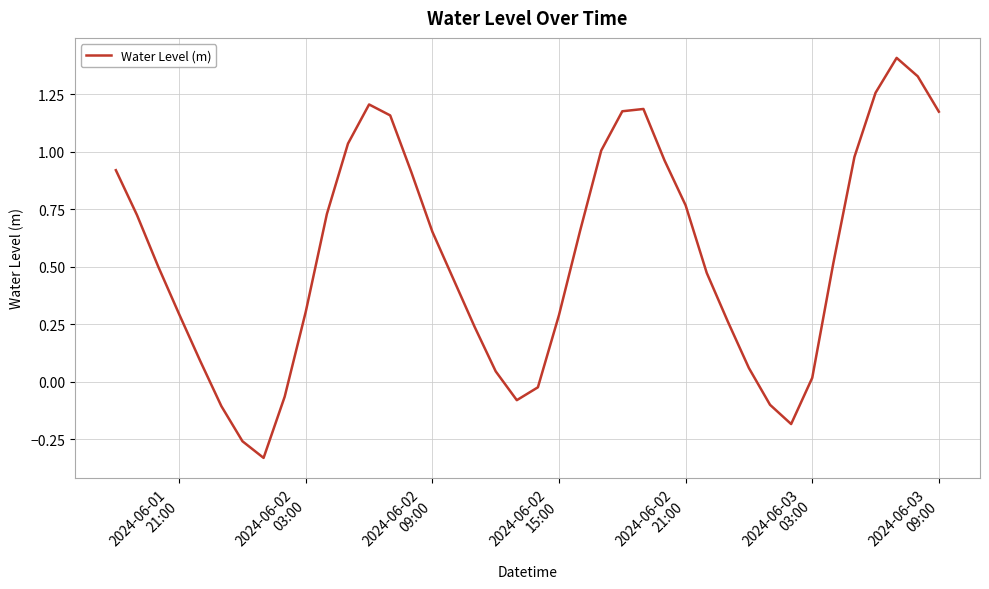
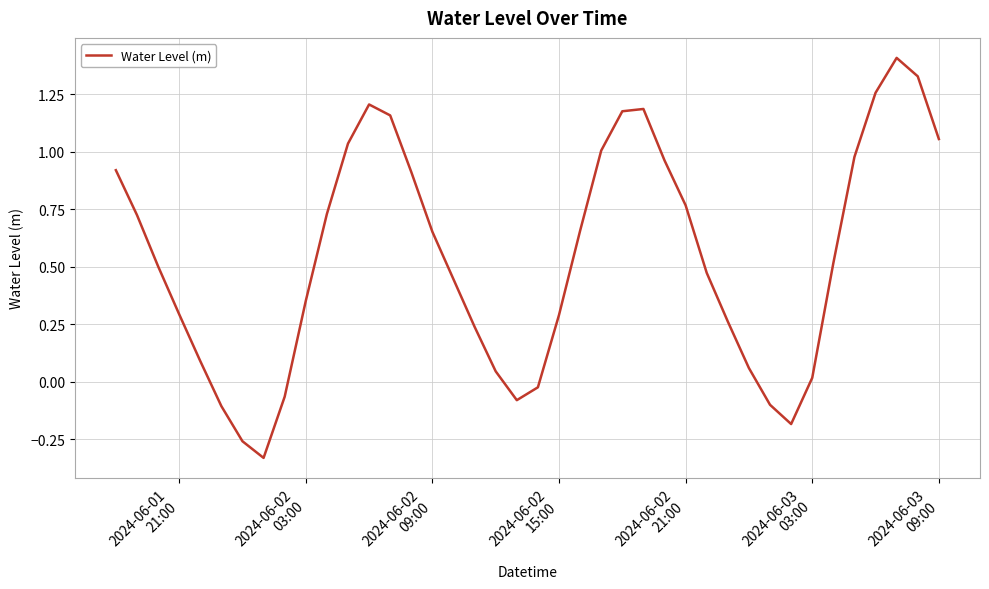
  {
    "2024-06-01 21:00": 0.29,
-   "2024-06-02 03:00": 0.31,
+   "2024-06-02 03:00": 0.35,
    "2024-06-02 09:00": 0.65,
    "2024-06-02 15:00": 0.29,
    "2024-06-02 21:00": 0.77,
    "2024-06-03 03:00": 0.02,
-   "2024-06-03 09:00": 1.17
+   "2024-06-03 09:00": 1.06
  }
